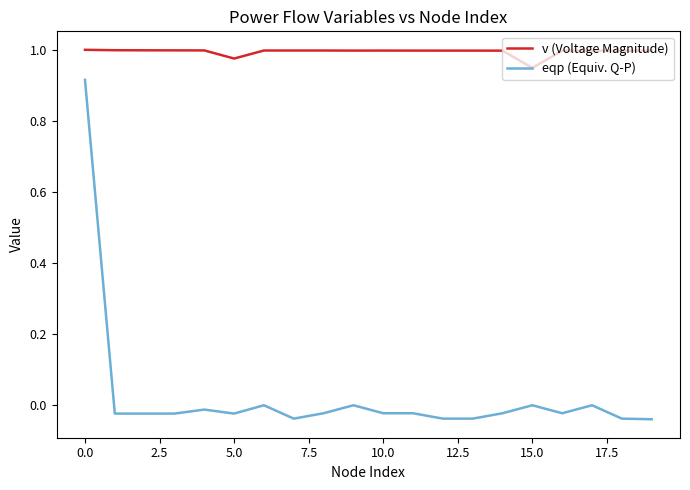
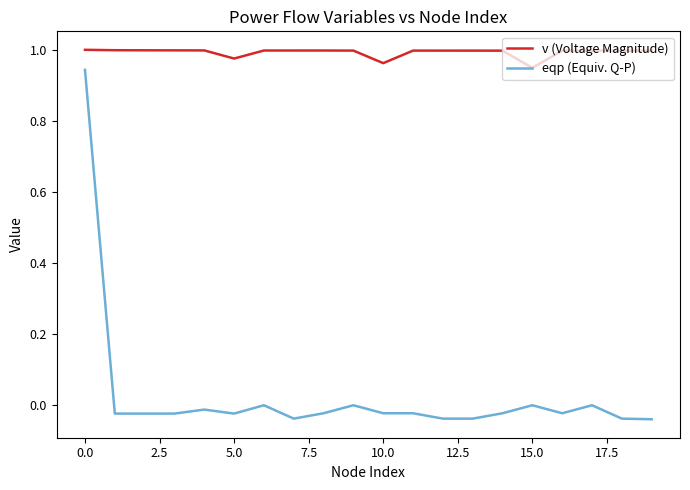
  {
    "v (Voltage Magnitude)": {
      "0.0": 1.00,
      "5.0": 0.98,
-     "10.0": 1.00
+     "10.0": 0.96
    },
    "eqp (Equiv. Q-P)": {
-     "0.0": 0.92,
+     "0.0": 0.94,
      "5.0": -0.02,
      "10.0": -0.02,
      "15.0": 0.00
    }
  }
